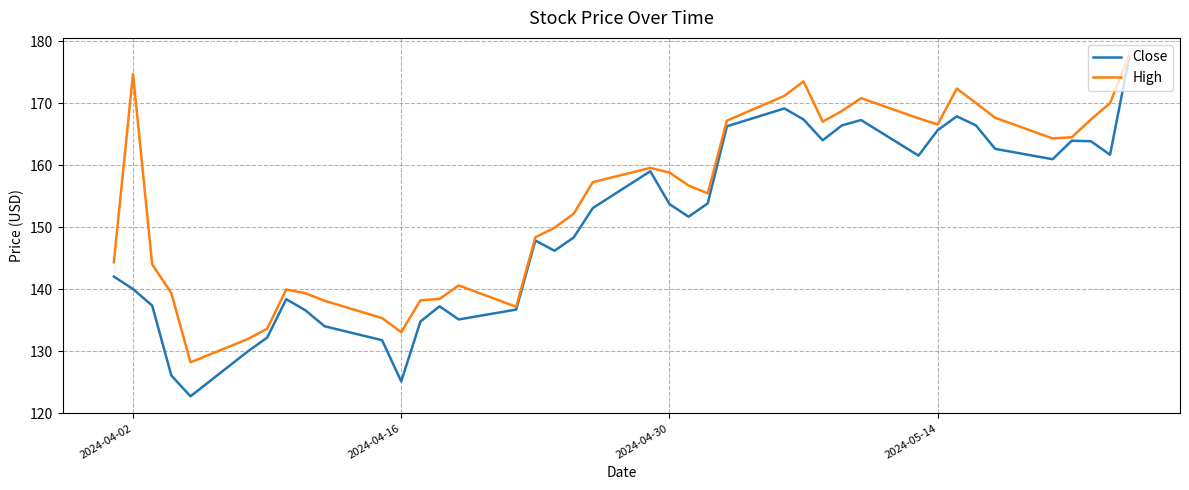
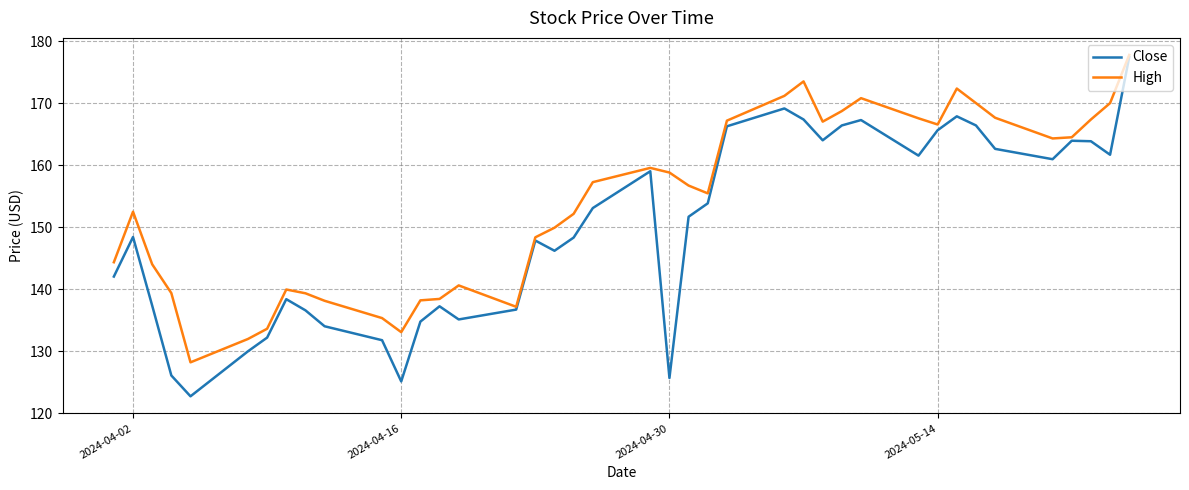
  {
    "Close": {
-     "2024-04-02": 140,
+     "2024-04-02": 148,
      "2024-04-16": 125,
-     "2024-04-30": 154,
+     "2024-04-30": 126,
      "2024-05-14": 166
    },
    "High": {
-     "2024-04-02": 175,
+     "2024-04-02": 152,
      "2024-04-16": 133,
      "2024-04-30": 159,
      "2024-05-14": 167
    }
  }
